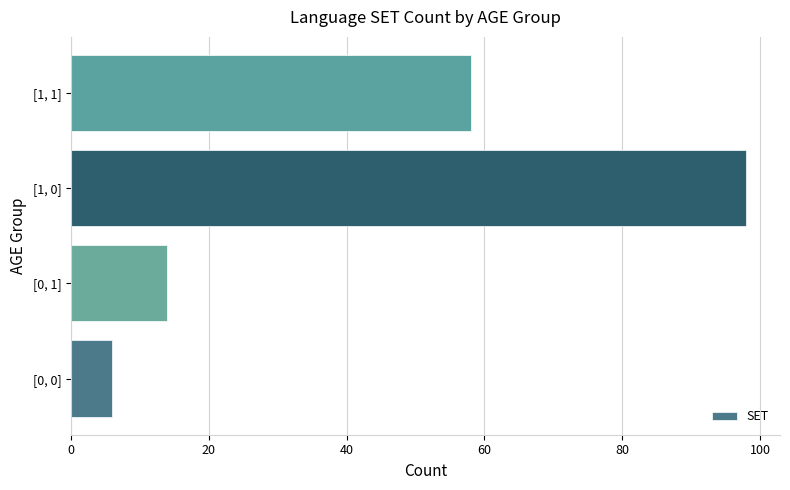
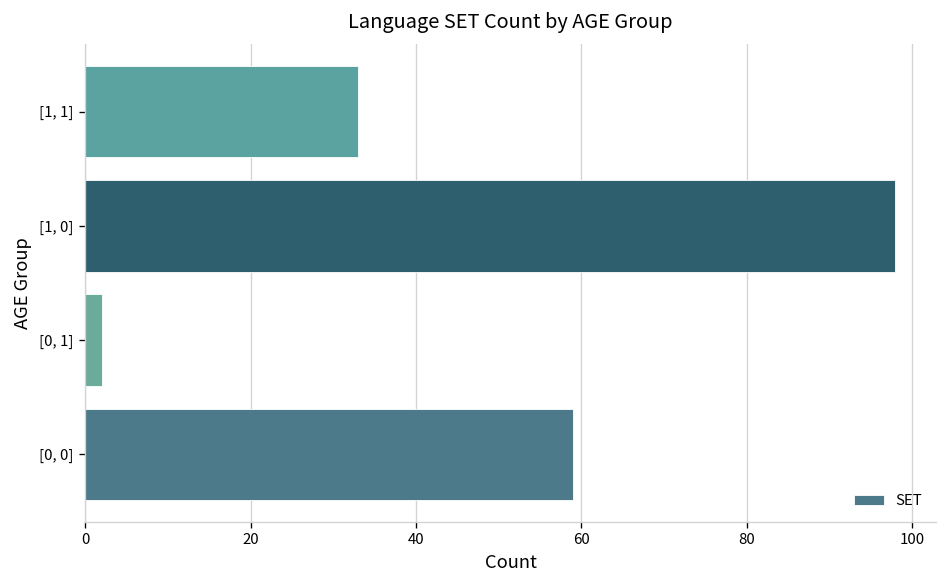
  {
-   "[1, 1]": 58,
+   "[1, 1]": 33,
    "[1, 0]": 98,
-   "[0, 1]": 14,
-   "[0, 0]": 6
+   "[0, 1]": 2,
+   "[0, 0]": 59
  }
